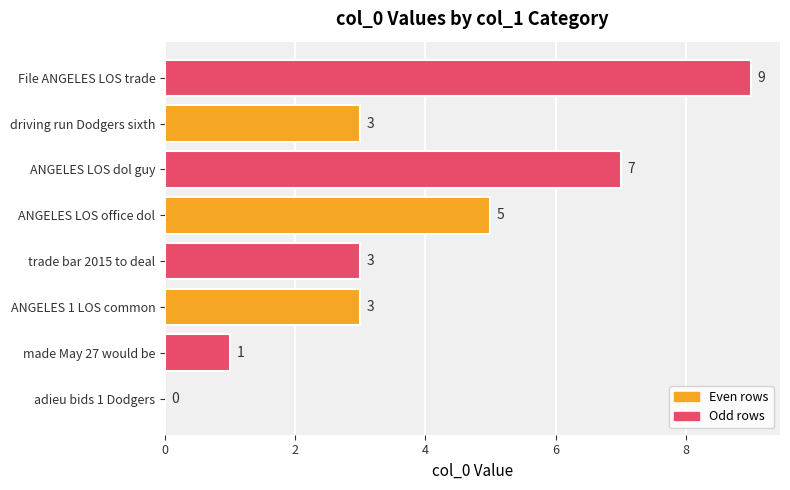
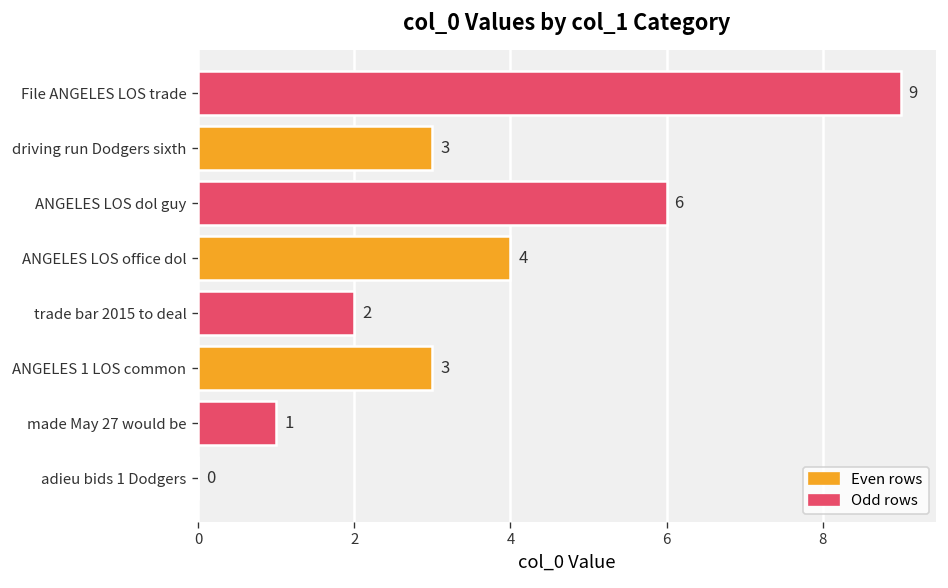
  {
    "File ANGELES LOS trade": 9,
    "driving run Dodgers sixth": 3,
-   "ANGELES LOS dol guy": 7,
-   "ANGELES LOS office dol": 5,
-   "trade bar 2015 to deal": 3,
+   "ANGELES LOS dol guy": 6,
+   "ANGELES LOS office dol": 4,
+   "trade bar 2015 to deal": 2,
    "ANGELES 1 LOS common": 3,
    "made May 27 would be": 1,
    "adieu bids 1 Dodgers": 0
  }
